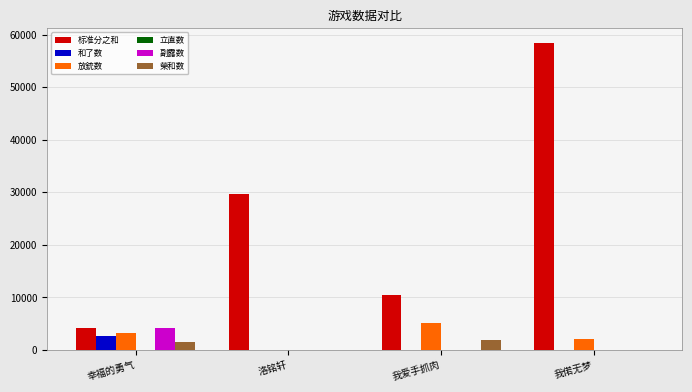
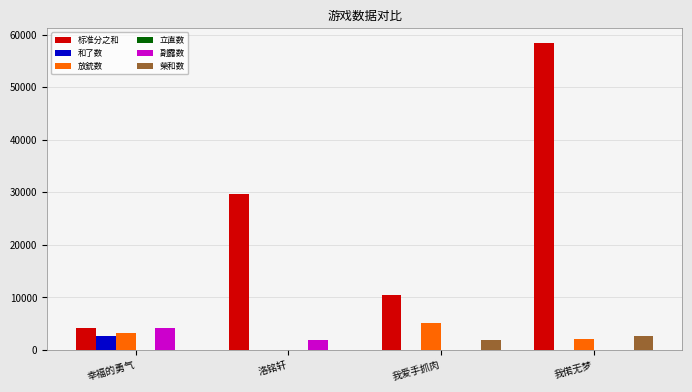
  {
    "标准分之和": {
      "幸福的勇气": 4000,
      "洛铭轩": 30000,
      "我爱手抓肉": 11000,
      "我偌无梦": 58000
    },
    "和了数": {
      "幸福的勇气": 3000
    },
    "放銃数": {
      "幸福的勇气": 3000,
      "我爱手抓肉": 5000,
      "我偌无梦": 2000
    },
    "副露数": {
      "幸福的勇气": 4000,
-     "洛铭轩": 0
+     "洛铭轩": 2000
    },
    "榮和数": {
-     "幸福的勇气": 2000,
+     "幸福的勇气": 0,
      "我爱手抓肉": 2000,
-     "我偌无梦": 0
+     "我偌无梦": 3000
    }
  }
